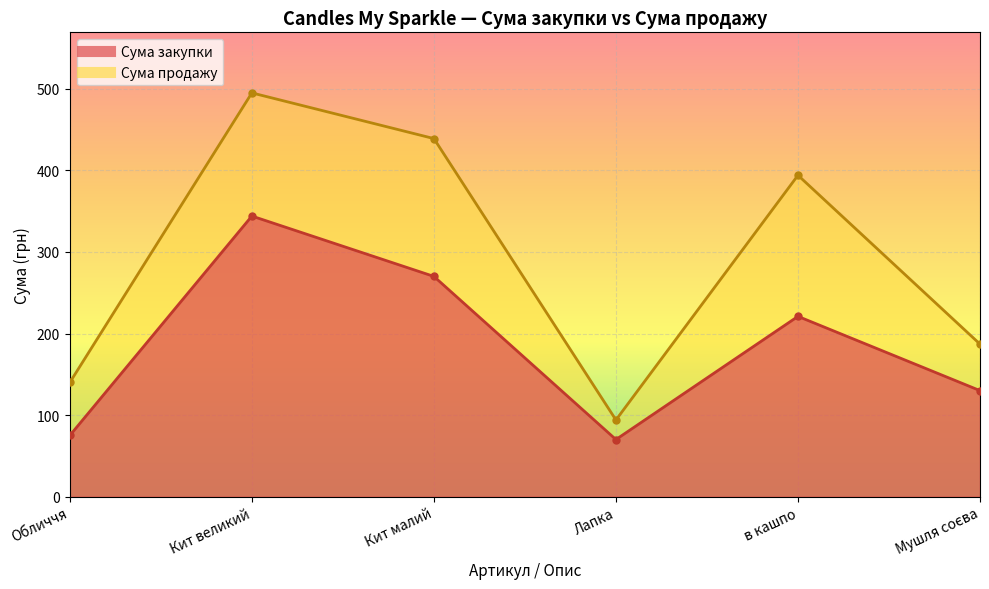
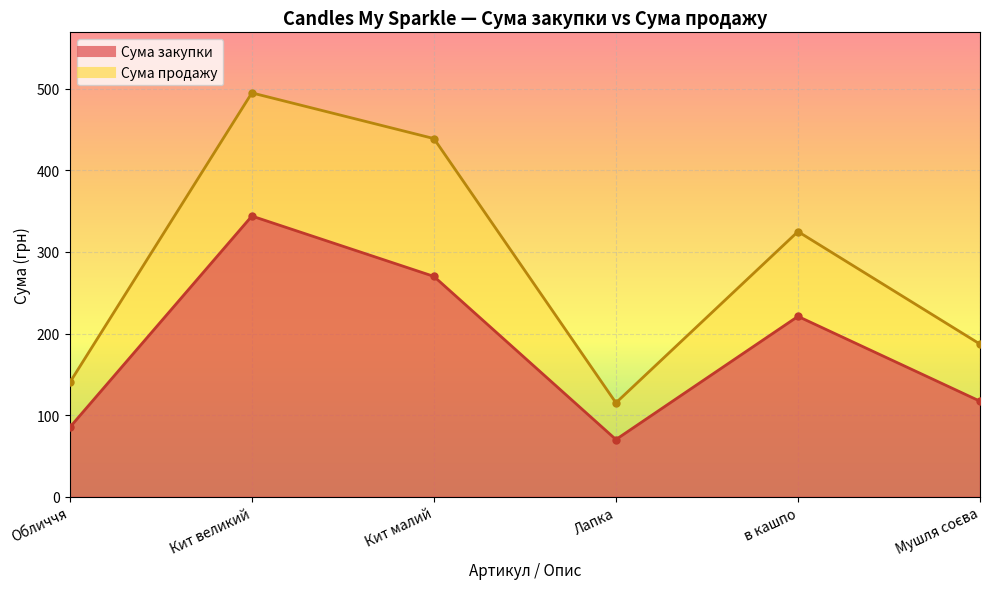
  {
    "Сума закупки": {
-     "Обличчя": 80,
+     "Обличчя": 90,
      "Кит великий": 340,
      "Кит малий": 270,
      "Лапка": 70,
      "в кашпо": 220,
-     "Мушля соєва": 130
+     "Мушля соєва": 120
    },
    "Сума продажу": {
      "Обличчя": 140,
      "Кит великий": 500,
      "Кит малий": 440,
-     "Лапка": 90,
-     "в кашпо": 390,
+     "Лапка": 120,
+     "в кашпо": 330,
      "Мушля соєва": 190
    }
  }
